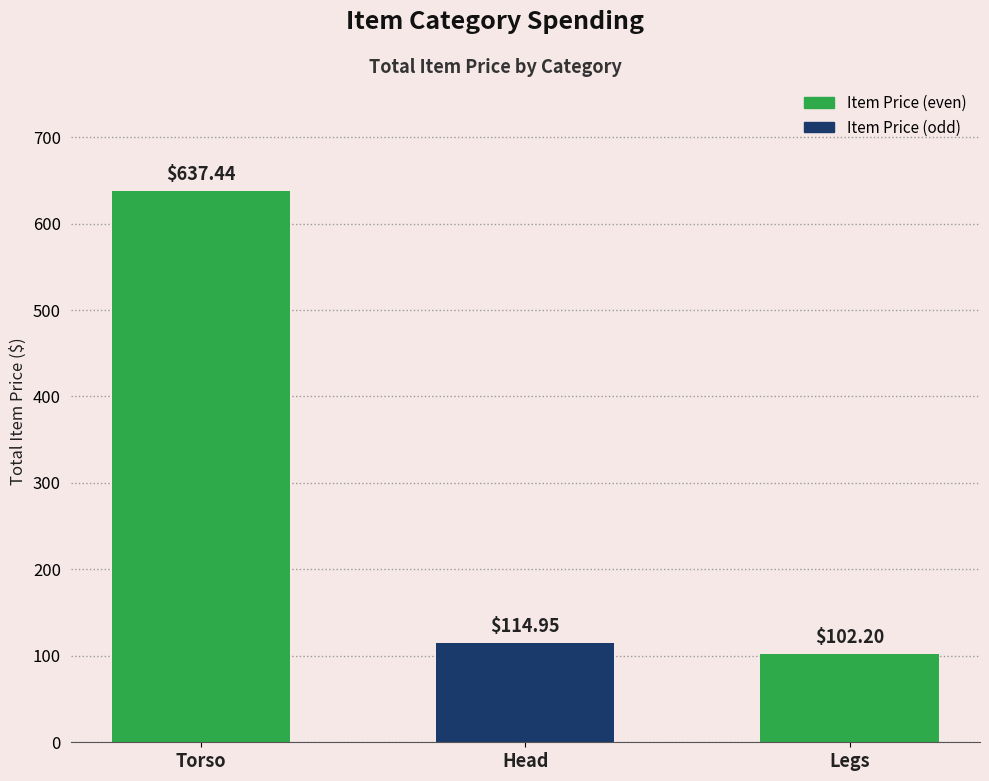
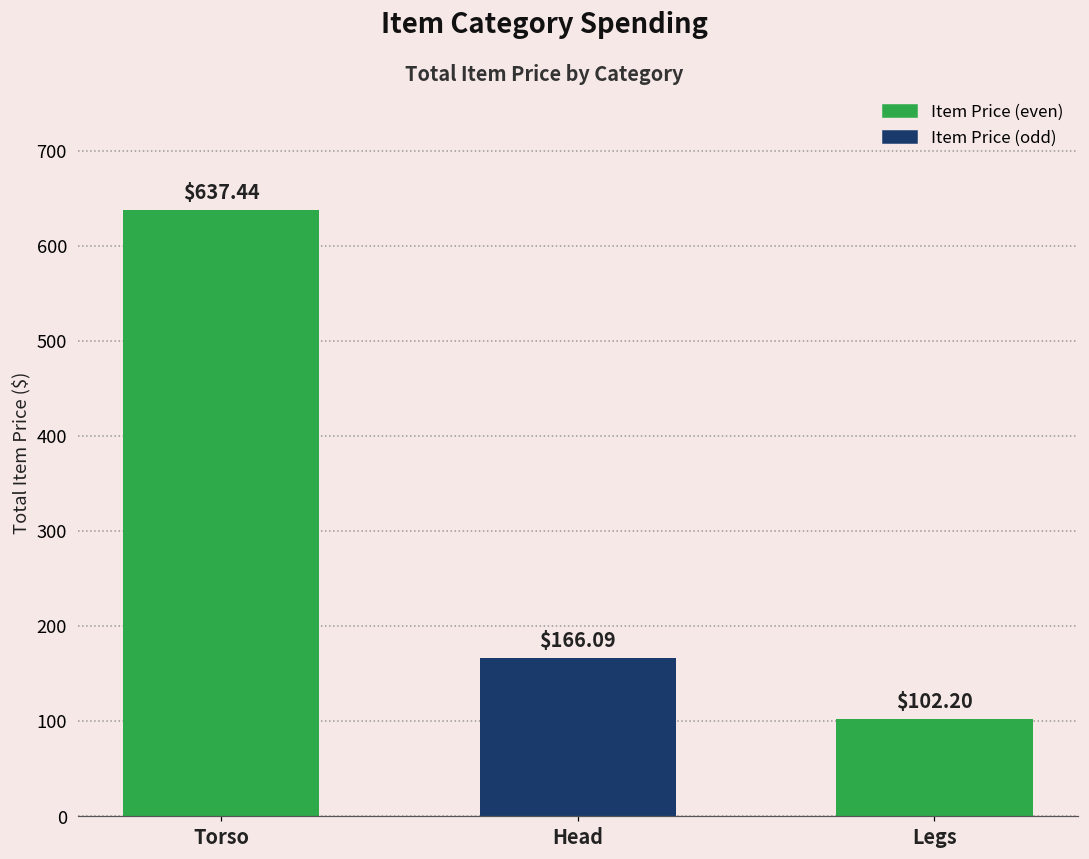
  {
    "Torso": "$637.44",
-   "Head": "$114.95",
+   "Head": "$166.09",
    "Legs": "$102.20"
  }
